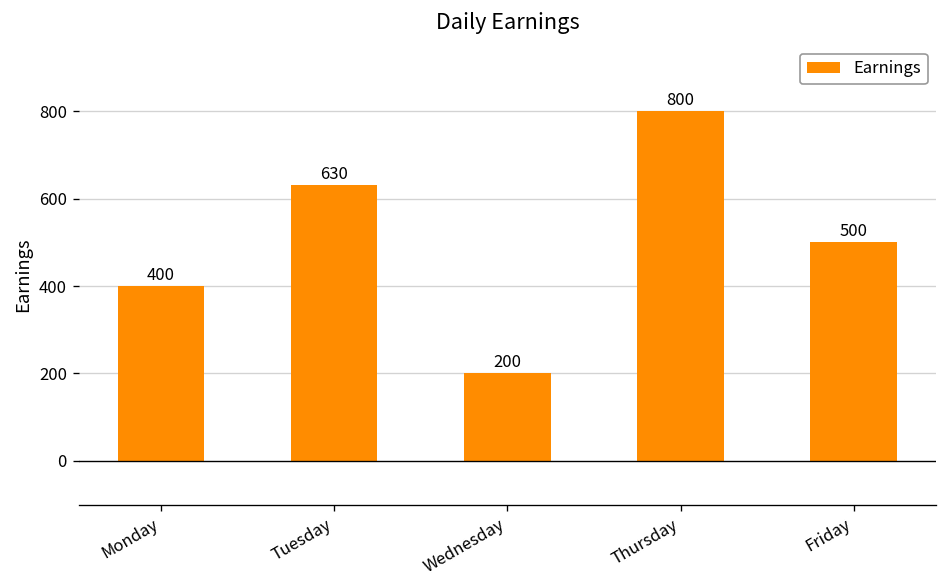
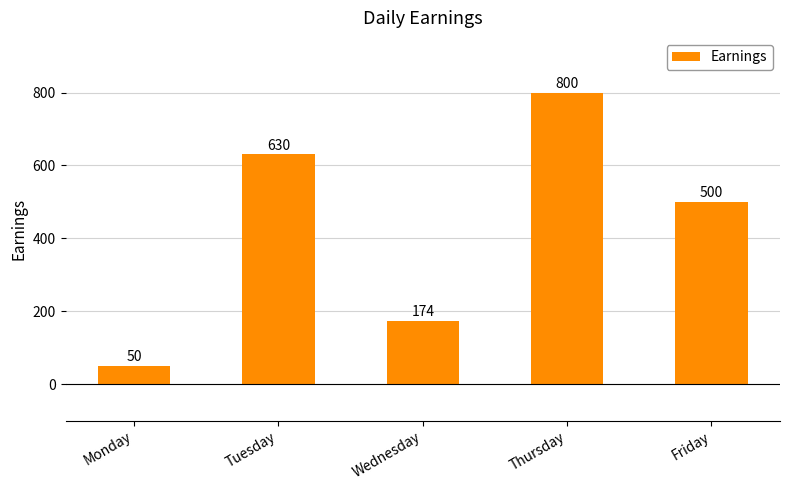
  {
-   "Monday": 400,
+   "Monday": 50,
    "Tuesday": 630,
-   "Wednesday": 200,
+   "Wednesday": 174,
    "Thursday": 800,
    "Friday": 500
  }
